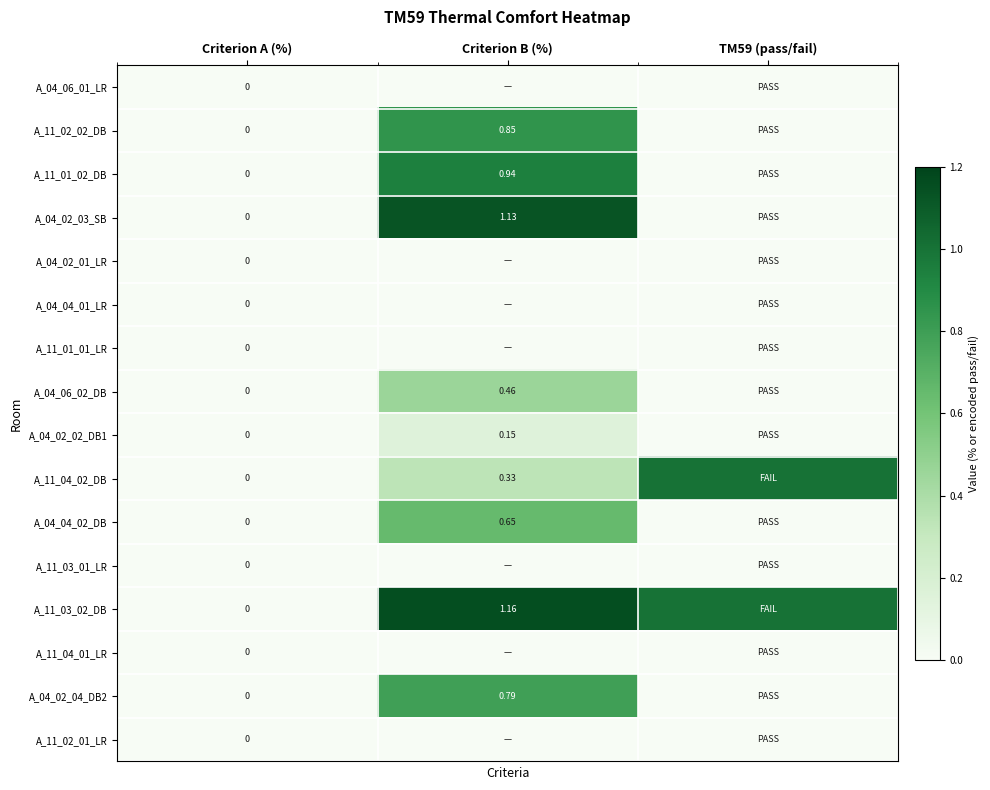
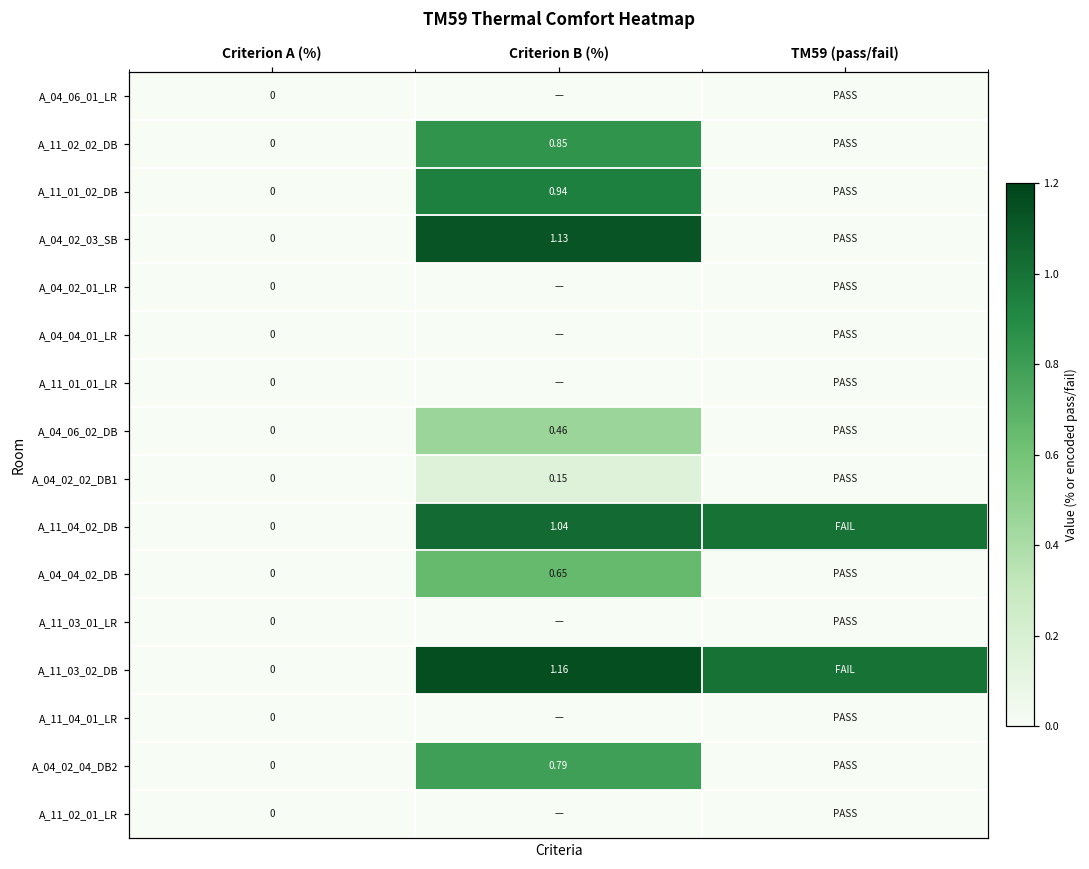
  {
    "A_04_06_01_LR": {
      "Criterion A (%)": 0
    },
    "A_11_02_02_DB": {
      "Criterion A (%)": 0,
      "Criterion B (%)": 0.85
    },
    "A_11_01_02_DB": {
      "Criterion A (%)": 0,
      "Criterion B (%)": 0.94
    },
    "A_04_02_03_SB": {
      "Criterion A (%)": 0,
      "Criterion B (%)": 1.13
    },
    "A_04_02_01_LR": {
      "Criterion A (%)": 0
    },
    "A_04_04_01_LR": {
      "Criterion A (%)": 0
    },
    "A_11_01_01_LR": {
      "Criterion A (%)": 0
    },
    "A_04_06_02_DB": {
      "Criterion A (%)": 0,
      "Criterion B (%)": 0.46
    },
    "A_04_02_02_DB1": {
      "Criterion A (%)": 0,
      "Criterion B (%)": 0.15
    },
    "A_11_04_02_DB": {
      "Criterion A (%)": 0,
-     "Criterion B (%)": 0.33
+     "Criterion B (%)": 1.04
    },
    "A_04_04_02_DB": {
      "Criterion A (%)": 0,
      "Criterion B (%)": 0.65
    },
    "A_11_03_01_LR": {
      "Criterion A (%)": 0
    },
    "A_11_03_02_DB": {
      "Criterion A (%)": 0,
      "Criterion B (%)": 1.16
    },
    "A_11_04_01_LR": {
      "Criterion A (%)": 0
    },
    "A_04_02_04_DB2": {
      "Criterion A (%)": 0,
      "Criterion B (%)": 0.79
    },
    "A_11_02_01_LR": {
      "Criterion A (%)": 0
    }
  }
